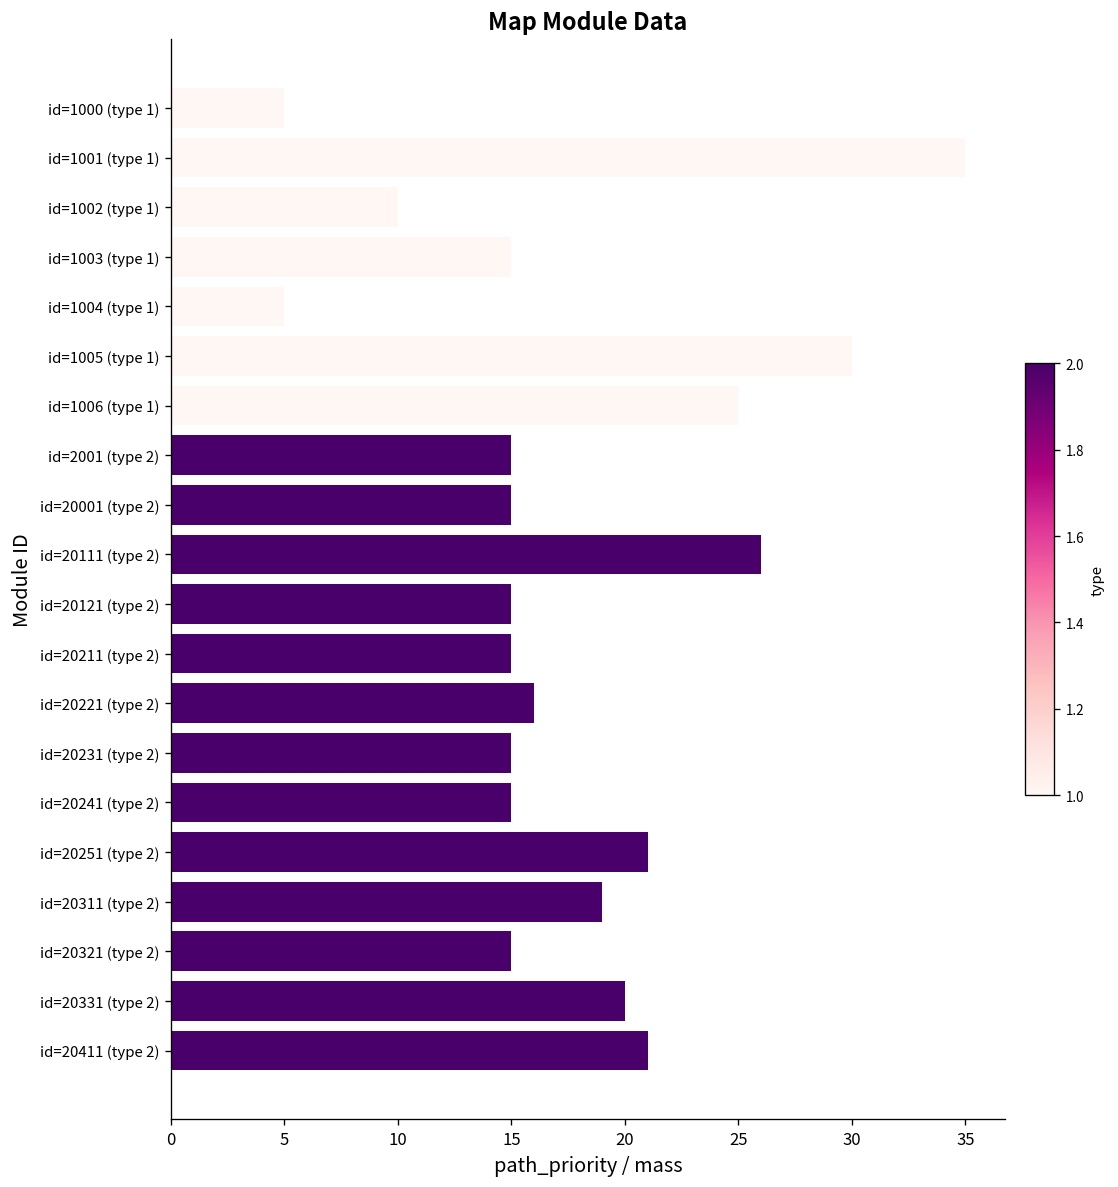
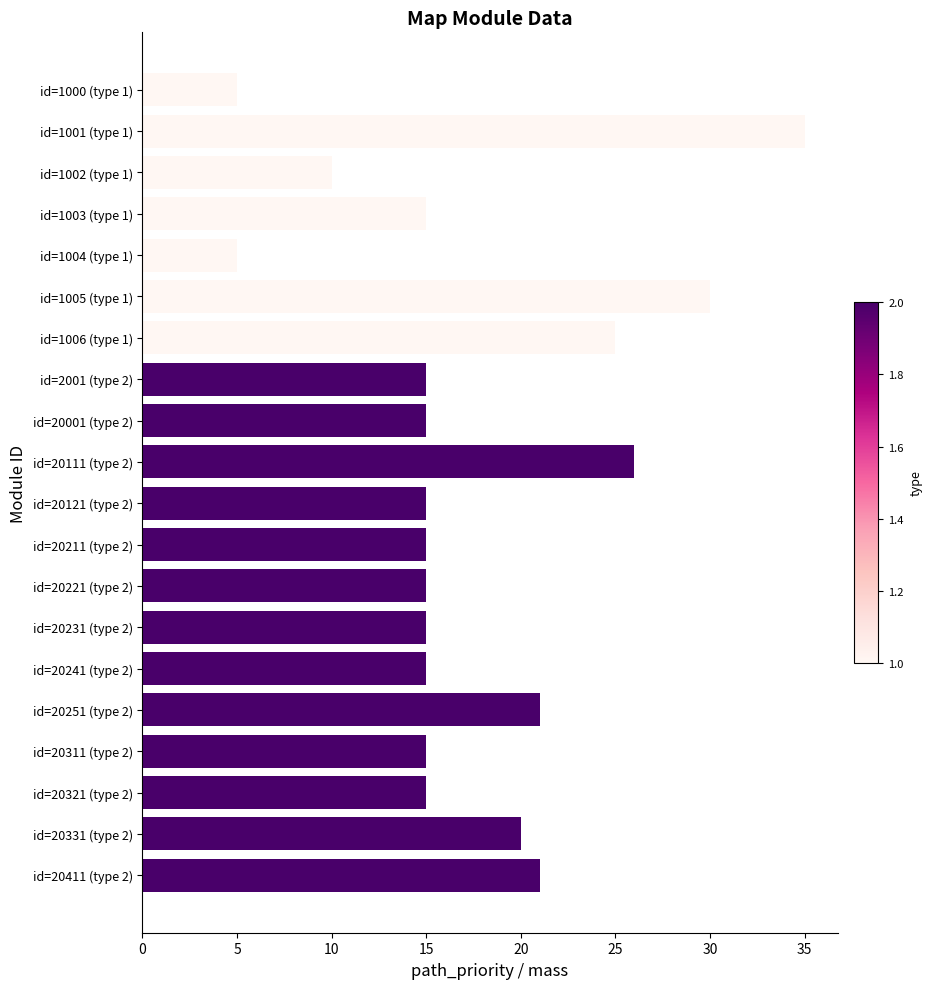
  {
    "id=1000 (type 1)": 5,
    "id=1001 (type 1)": 35,
    "id=1002 (type 1)": 10,
    "id=1003 (type 1)": 15,
    "id=1004 (type 1)": 5,
    "id=1005 (type 1)": 30,
    "id=1006 (type 1)": 25,
    "id=2001 (type 2)": 15,
    "id=20001 (type 2)": 15,
    "id=20111 (type 2)": 26,
    "id=20121 (type 2)": 15,
    "id=20211 (type 2)": 15,
-   "id=20221 (type 2)": 16,
+   "id=20221 (type 2)": 15,
    "id=20231 (type 2)": 15,
    "id=20241 (type 2)": 15,
    "id=20251 (type 2)": 21,
-   "id=20311 (type 2)": 19,
+   "id=20311 (type 2)": 15,
    "id=20321 (type 2)": 15,
    "id=20331 (type 2)": 20,
    "id=20411 (type 2)": 21
  }
